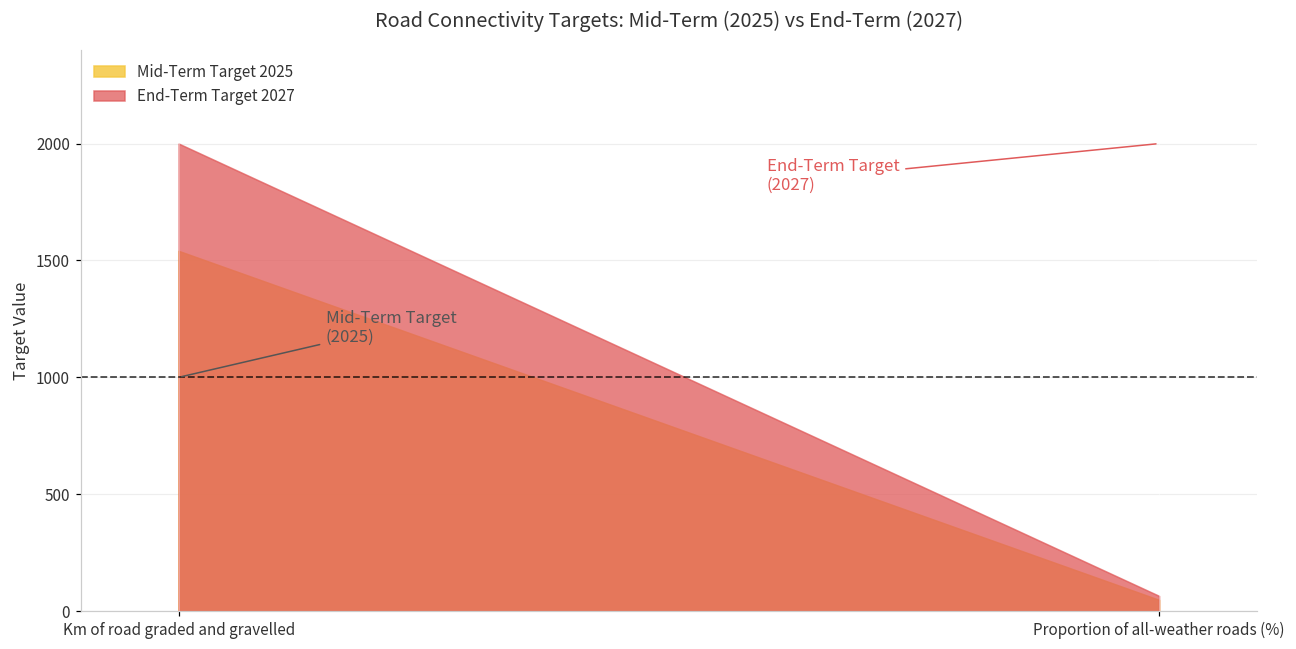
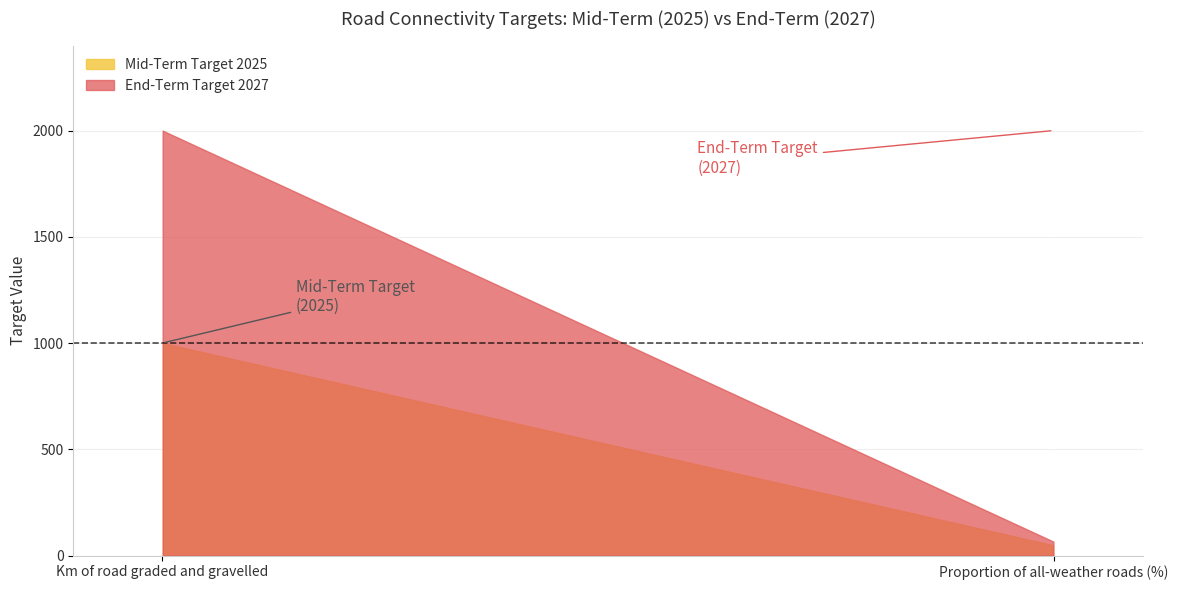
  {
    "Mid-Term Target 2025": {
-     "Km of road graded and gravelled": 1540,
+     "Km of road graded and gravelled": 1000,
      "Proportion of all-weather roads (%)": 50
    },
    "End-Term Target 2027": {
      "Km of road graded and gravelled": 2000,
      "Proportion of all-weather roads (%)": 70
    }
  }
